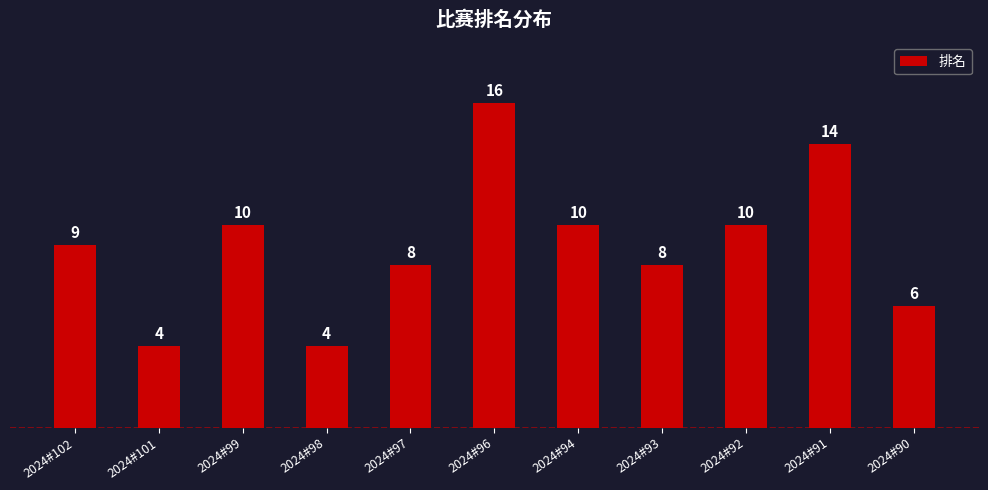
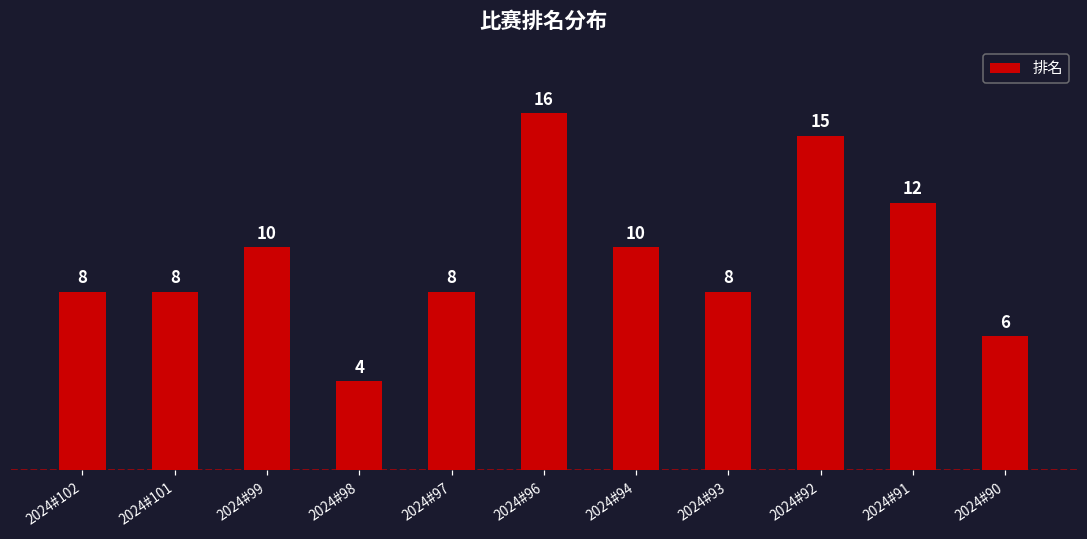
  {
-   "2024#102": 9,
-   "2024#101": 4,
+   "2024#102": 8,
+   "2024#101": 8,
    "2024#99": 10,
    "2024#98": 4,
    "2024#97": 8,
    "2024#96": 16,
    "2024#94": 10,
    "2024#93": 8,
-   "2024#92": 10,
-   "2024#91": 14,
+   "2024#92": 15,
+   "2024#91": 12,
    "2024#90": 6
  }
